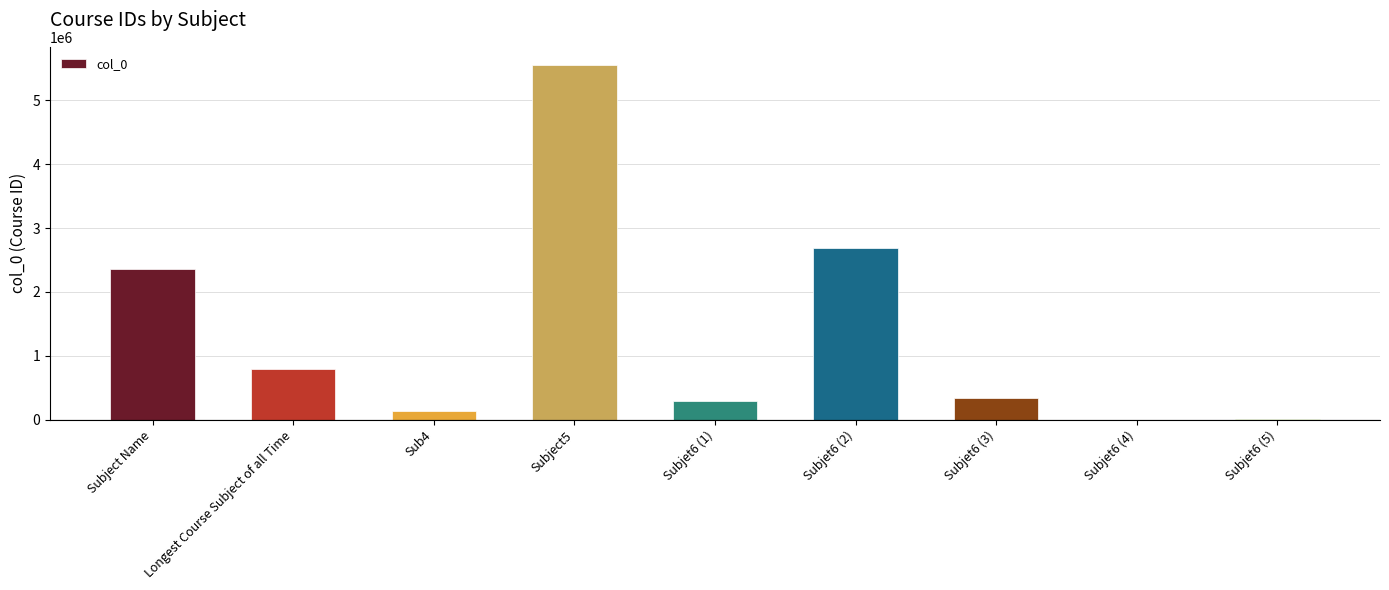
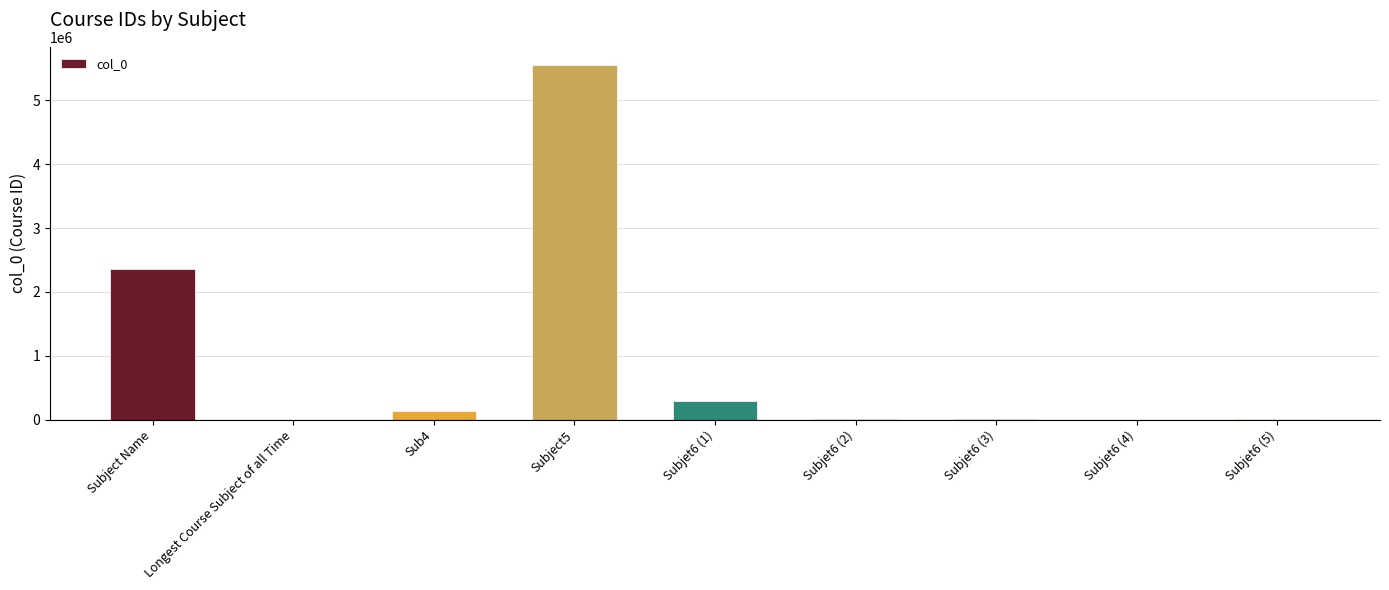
  {
    "Subject Name": 2400000,
-   "Longest Course Subject of all Time": 800000,
+   "Longest Course Subject of all Time": 0,
    "Sub4": 100000,
    "Subject5": 5600000,
    "Subjet6 (1)": 300000,
-   "Subjet6 (2)": 2700000,
-   "Subjet6 (3)": 300000
+   "Subjet6 (2)": 0,
+   "Subjet6 (3)": 0
  }
